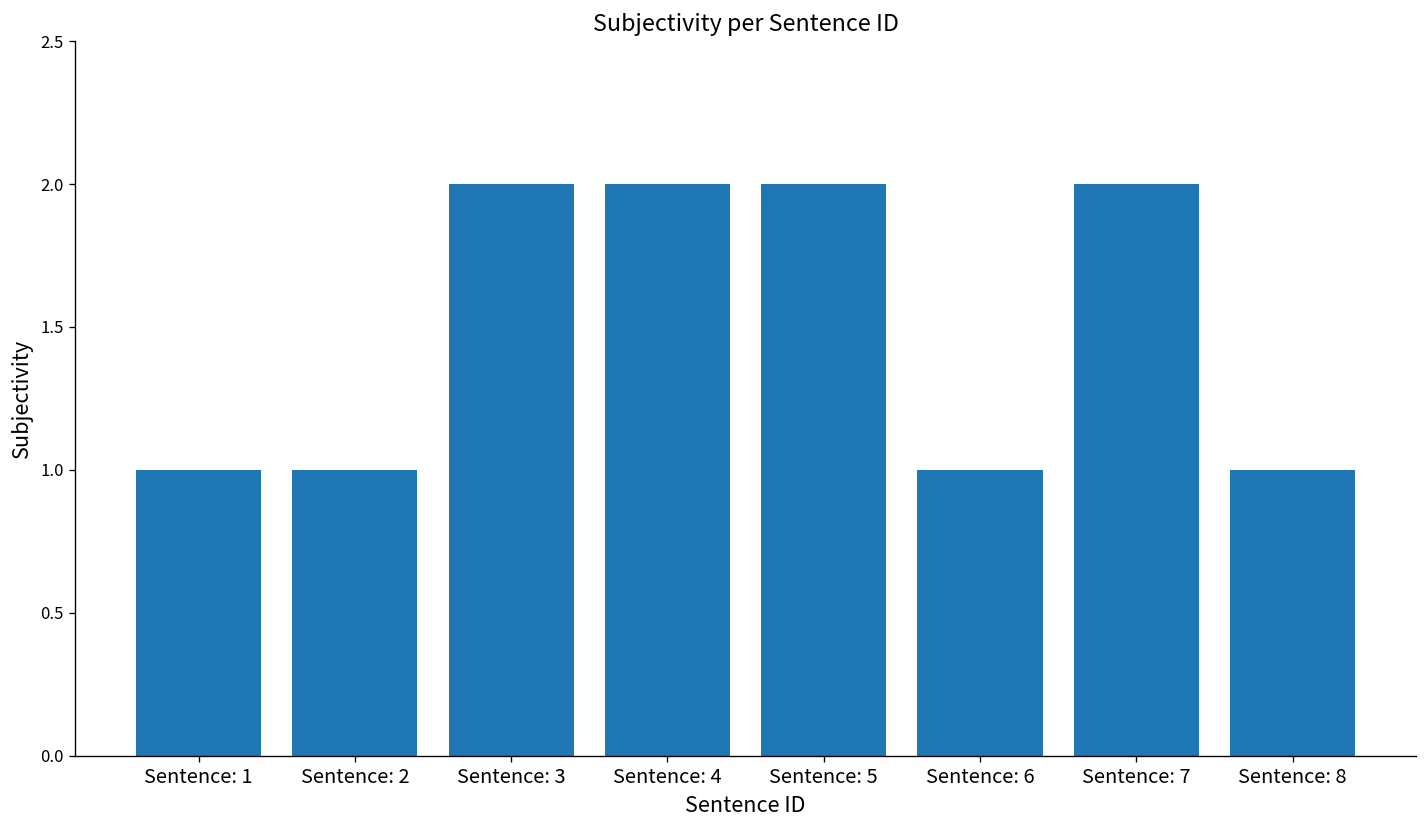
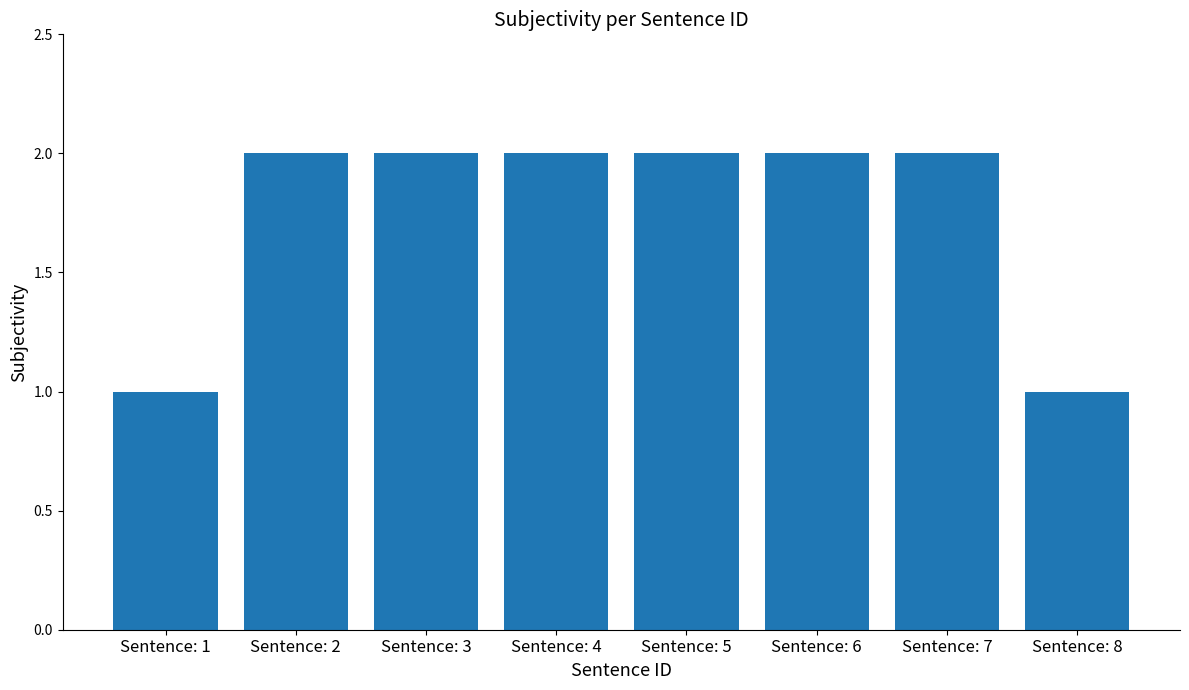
  {
    "Sentence: 1": 1,
-   "Sentence: 2": 1,
+   "Sentence: 2": 2,
    "Sentence: 3": 2,
    "Sentence: 4": 2,
    "Sentence: 5": 2,
-   "Sentence: 6": 1,
+   "Sentence: 6": 2,
    "Sentence: 7": 2,
    "Sentence: 8": 1
  }
